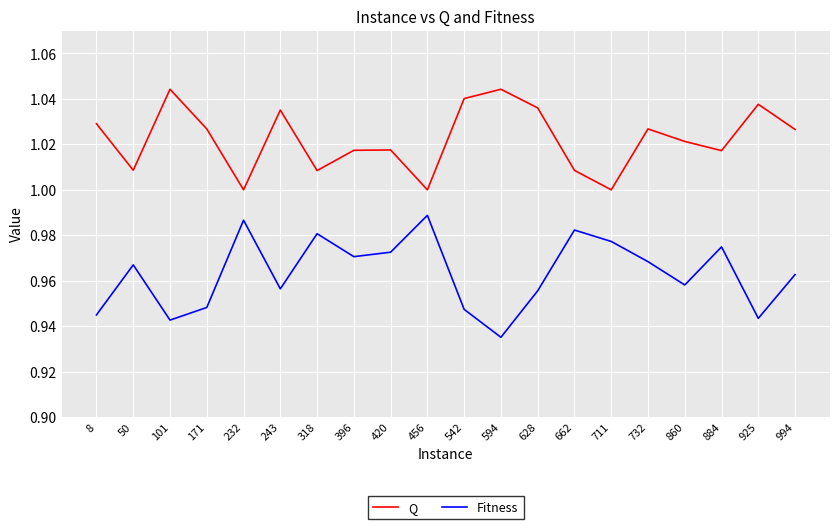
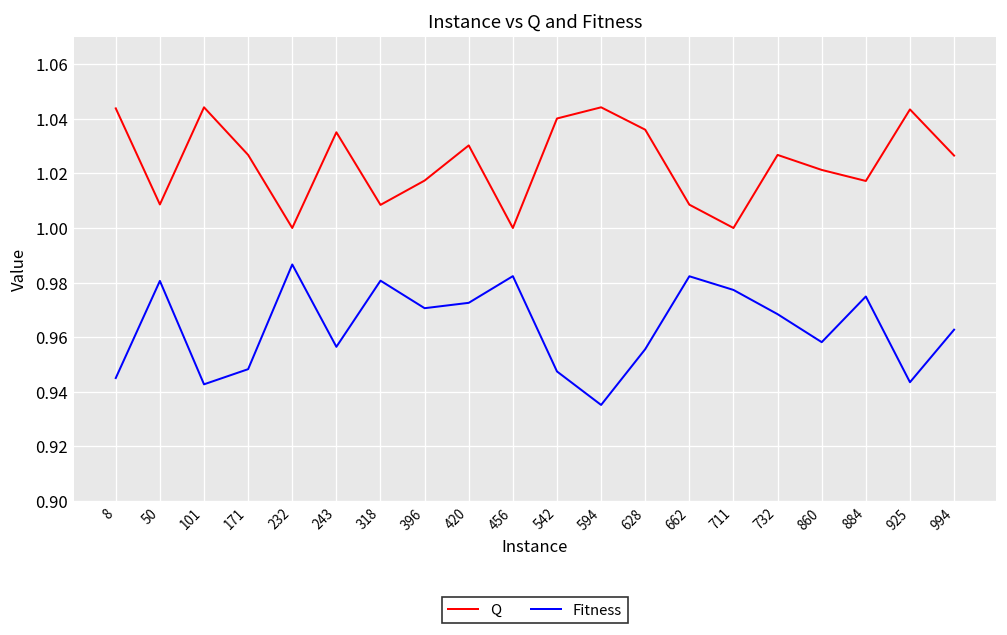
  {
    "Q": {
-     "8": 1.029,
+     "8": 1.044,
      "50": 1.009,
      "101": 1.044,
      "171": 1.027,
      "232": 1.000,
      "243": 1.035,
      "318": 1.008,
      "396": 1.017,
-     "420": 1.018,
+     "420": 1.030,
      "456": 1.000,
      "542": 1.040,
      "594": 1.044,
      "628": 1.036,
      "662": 1.009,
      "711": 1.000,
      "732": 1.027,
      "860": 1.021,
      "884": 1.017,
-     "925": 1.038,
+     "925": 1.043,
      "994": 1.027
    },
    "Fitness": {
      "8": 0.945,
-     "50": 0.967,
+     "50": 0.981,
      "101": 0.943,
      "171": 0.948,
      "232": 0.987,
      "243": 0.956,
      "318": 0.981,
      "396": 0.971,
      "420": 0.973,
-     "456": 0.989,
+     "456": 0.982,
      "542": 0.947,
      "594": 0.935,
      "628": 0.956,
      "662": 0.982,
      "711": 0.977,
      "732": 0.968,
      "860": 0.958,
      "884": 0.975,
      "925": 0.943,
      "994": 0.963
    }
  }
